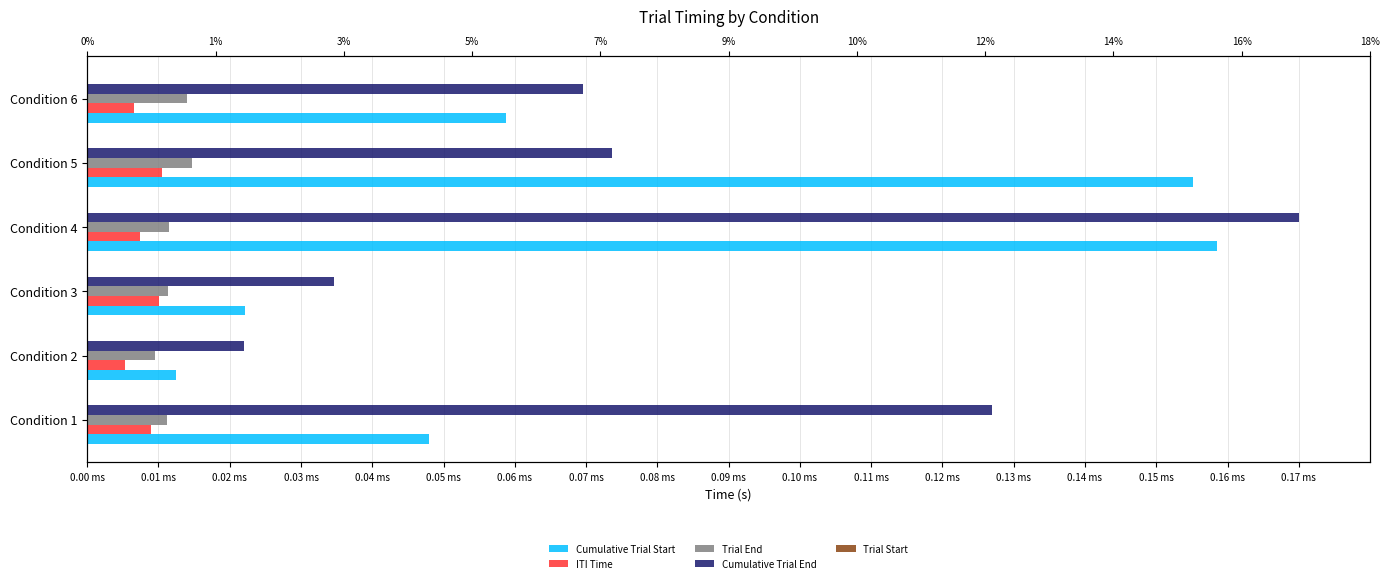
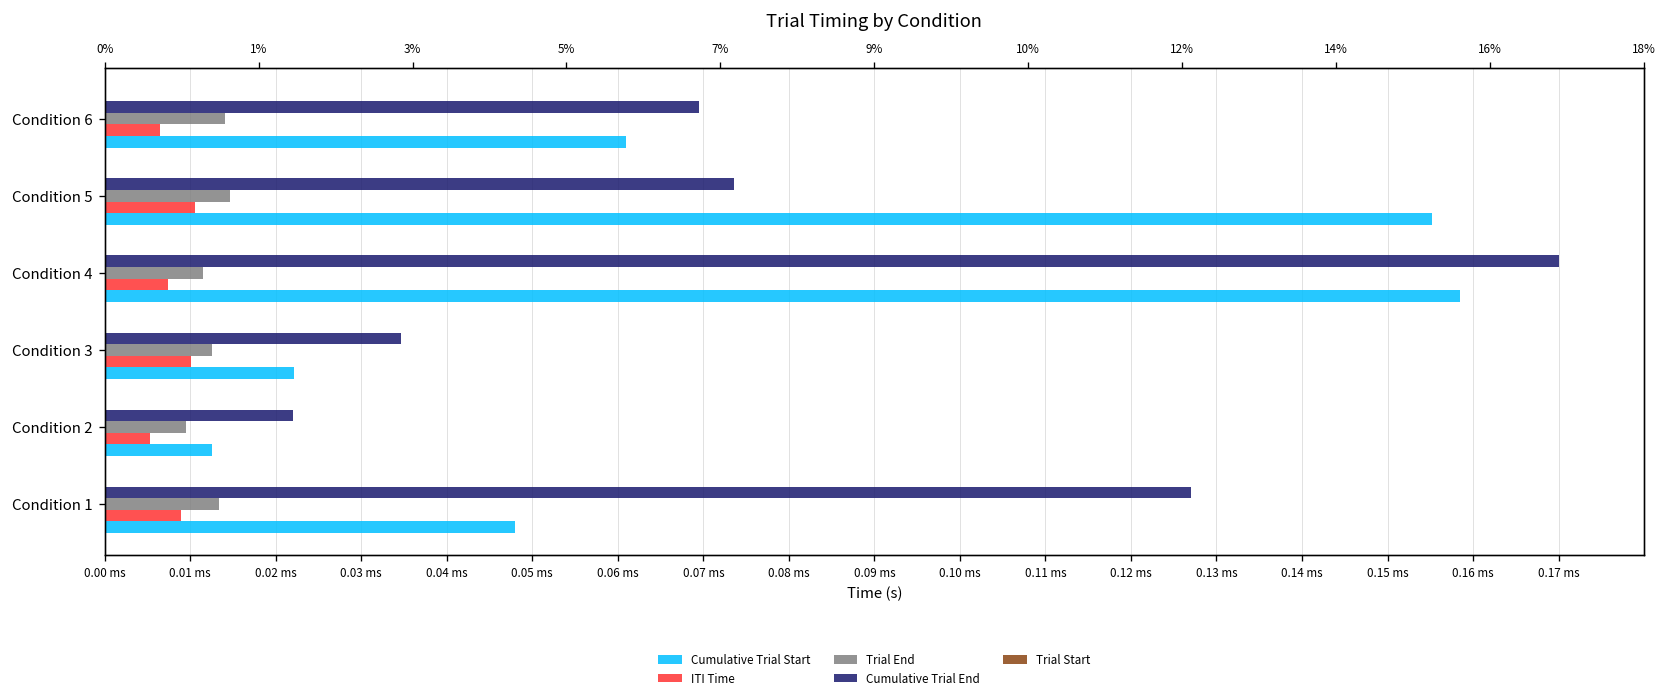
  {
    "Cumulative Trial Start": {
-     "Condition 6": "0.059 ms",
+     "Condition 6": "0.061 ms",
      "Condition 5": "0.155 ms",
      "Condition 4": "0.158 ms",
      "Condition 3": "0.022 ms",
      "Condition 2": "0.013 ms",
      "Condition 1": "0.048 ms"
    },
    "ITI Time": {
      "Condition 6": "0.007 ms",
      "Condition 5": "0.011 ms",
      "Condition 4": "0.007 ms",
      "Condition 3": "0.010 ms",
      "Condition 2": "0.005 ms",
      "Condition 1": "0.009 ms"
    },
    "Trial End": {
      "Condition 6": "0.014 ms",
      "Condition 5": "0.015 ms",
      "Condition 4": "0.012 ms",
-     "Condition 3": "0.011 ms",
+     "Condition 3": "0.013 ms",
      "Condition 2": "0.009 ms",
-     "Condition 1": "0.011 ms"
+     "Condition 1": "0.013 ms"
    },
    "Cumulative Trial End": {
      "Condition 6": "0.070 ms",
      "Condition 5": "0.074 ms",
      "Condition 4": "0.170 ms",
      "Condition 3": "0.035 ms",
      "Condition 2": "0.022 ms",
      "Condition 1": "0.127 ms"
    }
  }
